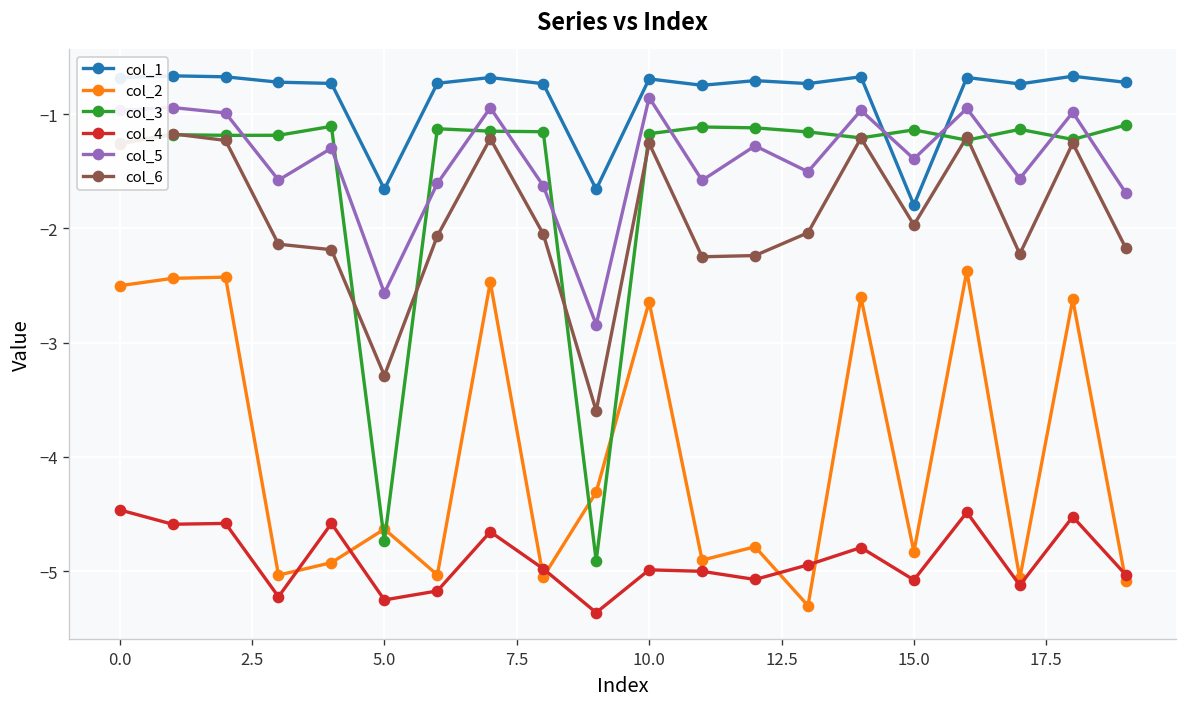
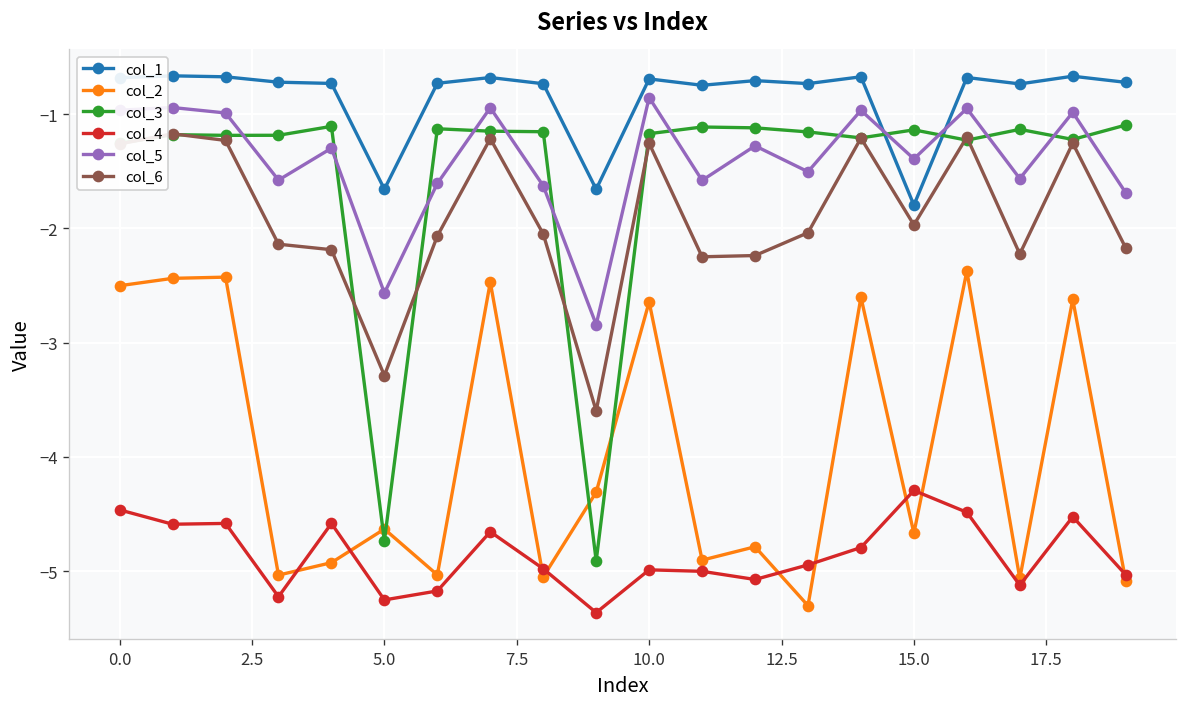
  {
    "col_1": {
      "5.0": -1.7,
      "10.0": -0.7,
      "15.0": -1.8
    },
    "col_2": {
      "0.0": -2.5,
      "5.0": -4.6,
      "10.0": -2.6,
-     "15.0": -4.8
+     "15.0": -4.7
    },
    "col_3": {
      "5.0": -4.7,
      "10.0": -1.2,
      "15.0": -1.1
    },
    "col_4": {
      "0.0": -4.5,
      "5.0": -5.3,
      "10.0": -5.0,
-     "15.0": -5.1
+     "15.0": -4.3
    },
    "col_5": {
      "5.0": -2.6,
      "10.0": -0.9,
      "15.0": -1.4
    },
    "col_6": {
      "5.0": -3.3,
      "10.0": -1.3,
      "15.0": -2.0
    }
  }
